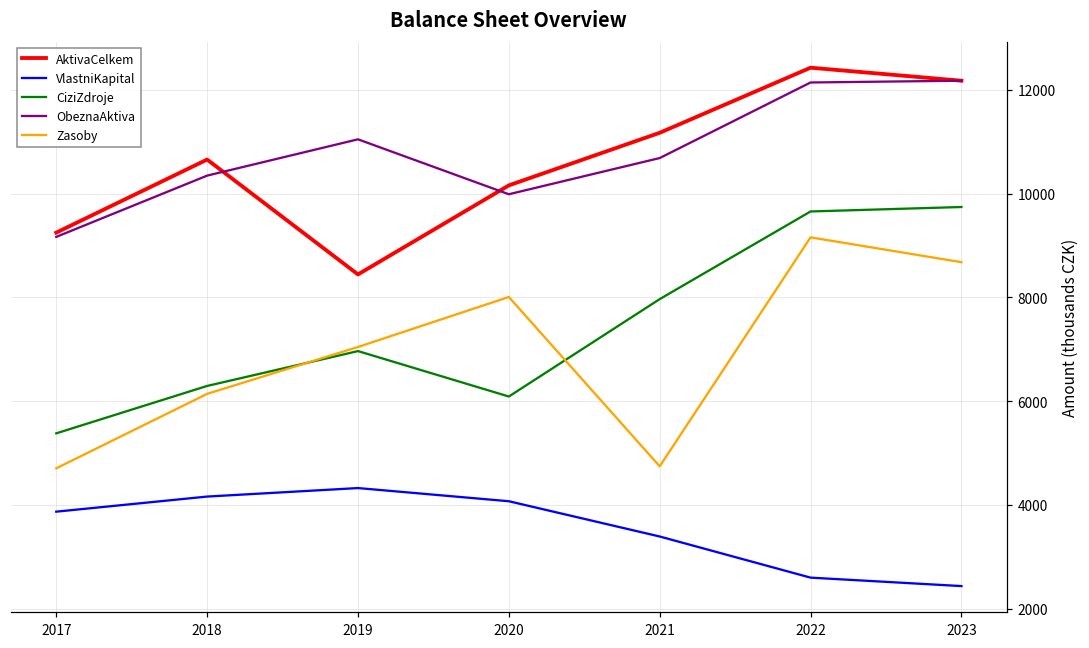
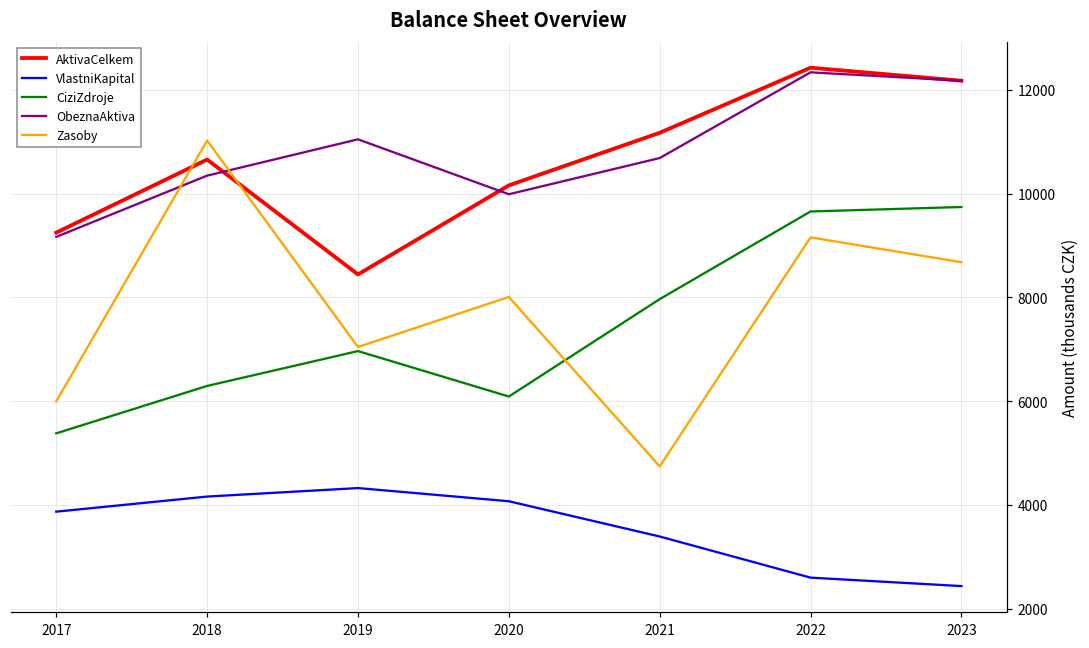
  {
    "AktivaCelkem": {
      "2017": 9300,
      "2018": 10700,
      "2019": 8400,
      "2020": 10200,
      "2021": 11200,
      "2022": 12400
    },
    "VlastniKapital": {
      "2017": 3900,
      "2018": 4200,
      "2019": 4300,
      "2020": 4100,
      "2021": 3400,
      "2022": 2600,
      "2023": 2400
    },
    "CiziZdroje": {
      "2017": 5400,
      "2018": 6300,
      "2019": 7000,
      "2020": 6100,
      "2021": 8000,
      "2022": 9700,
      "2023": 9700
    },
    "ObeznaAktiva": {
      "2017": 9200,
      "2018": 10300,
      "2019": 11000,
      "2020": 10000,
      "2021": 10700,
-     "2022": 12100
+     "2022": 12300
    },
    "Zasoby": {
-     "2017": 4700,
-     "2018": 6100,
+     "2017": 6000,
+     "2018": 11000,
      "2019": 7000,
      "2020": 8000,
      "2021": 4700,
      "2022": 9200,
      "2023": 8700
    }
  }
